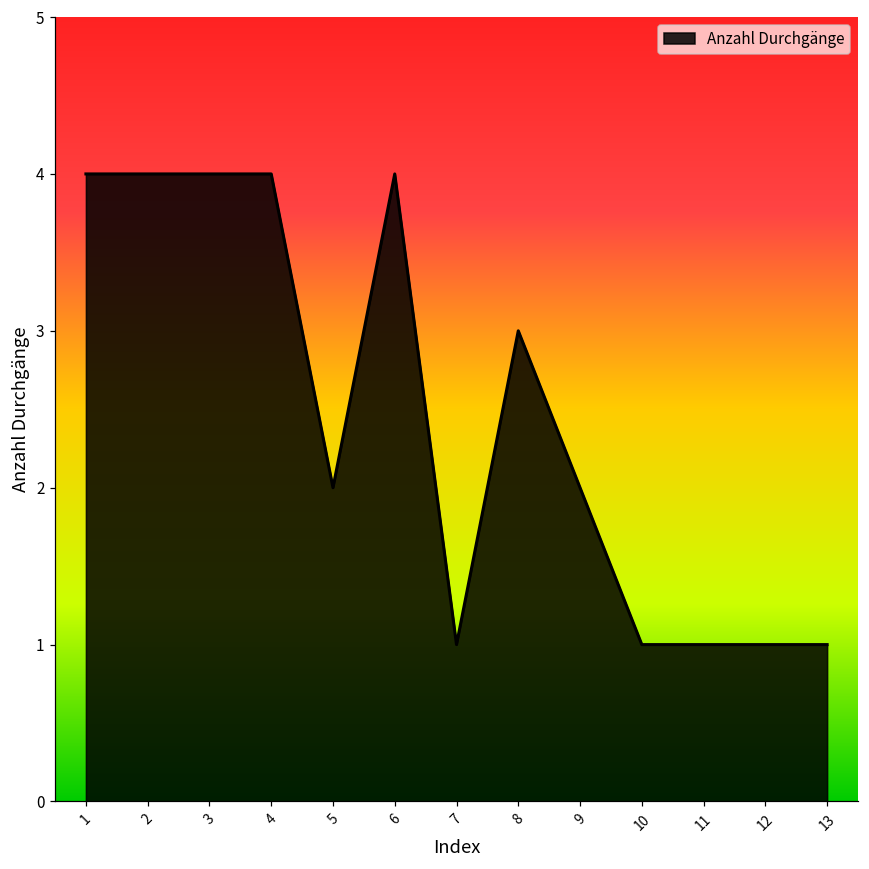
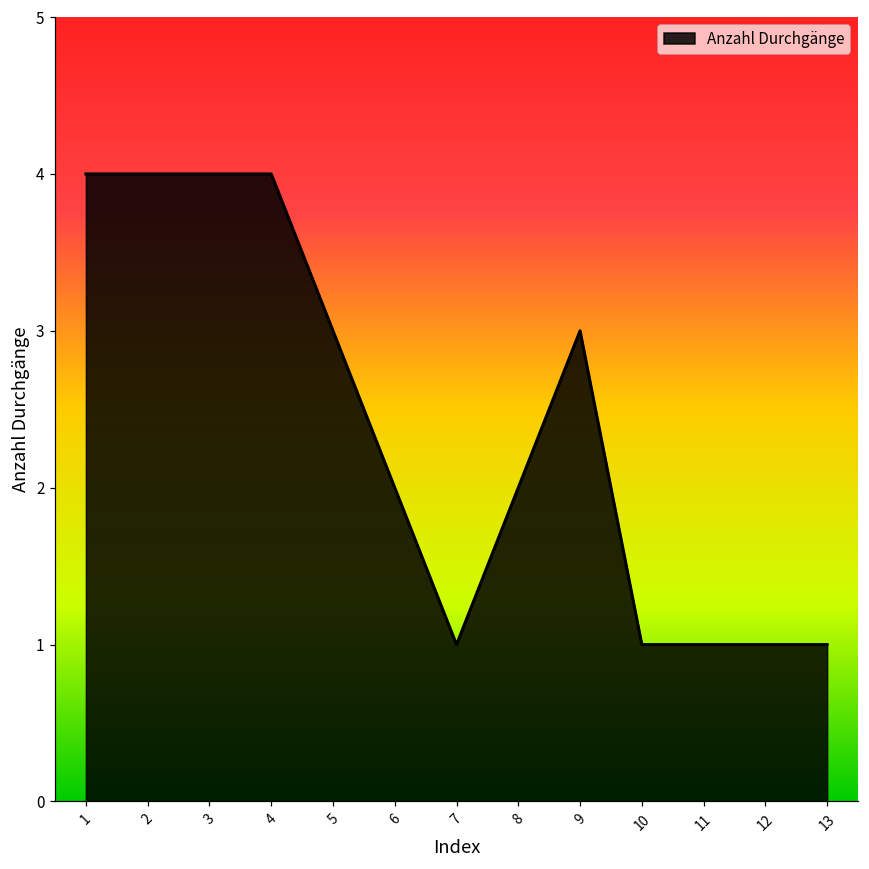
  {
    "1": 4,
    "2": 4,
    "3": 4,
    "4": 4,
-   "5": 2,
-   "6": 4,
+   "5": 3,
+   "6": 2,
    "7": 1,
-   "8": 3,
-   "9": 2,
+   "8": 2,
+   "9": 3,
    "10": 1,
    "11": 1,
    "12": 1,
    "13": 1
  }
